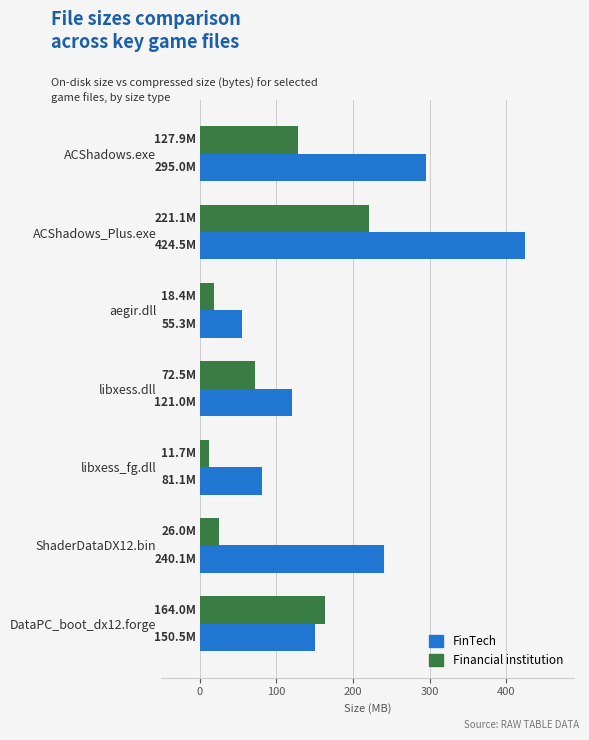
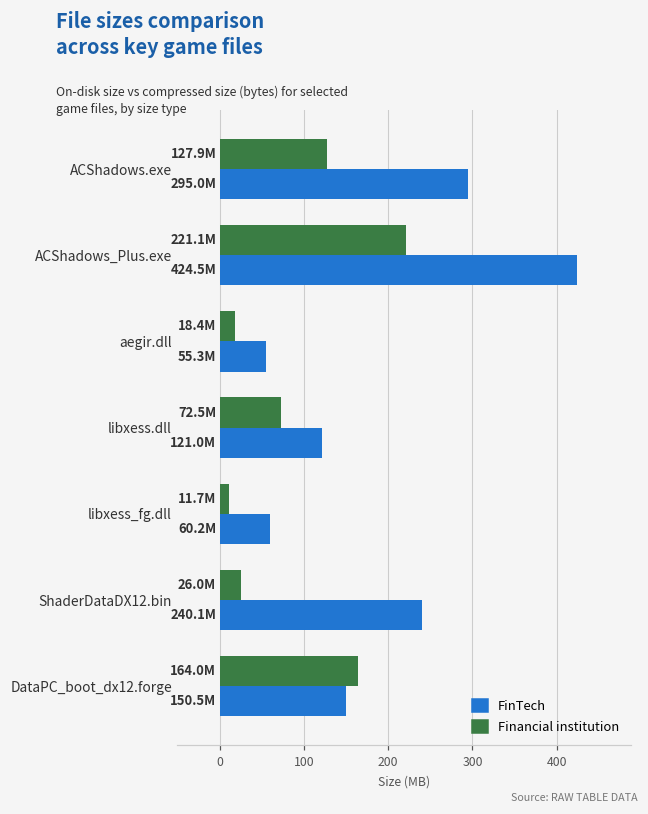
  {
    "FinTech": {
-     "libxess_fg.dll": "81.1M"
+     "libxess_fg.dll": "60.2M"
    },
    "Financial institution": {
      "aegir.dll": "18.4M",
      "libxess_fg.dll": "11.7M",
      "ShaderDataDX12.bin": "26.0M"
    }
  }
